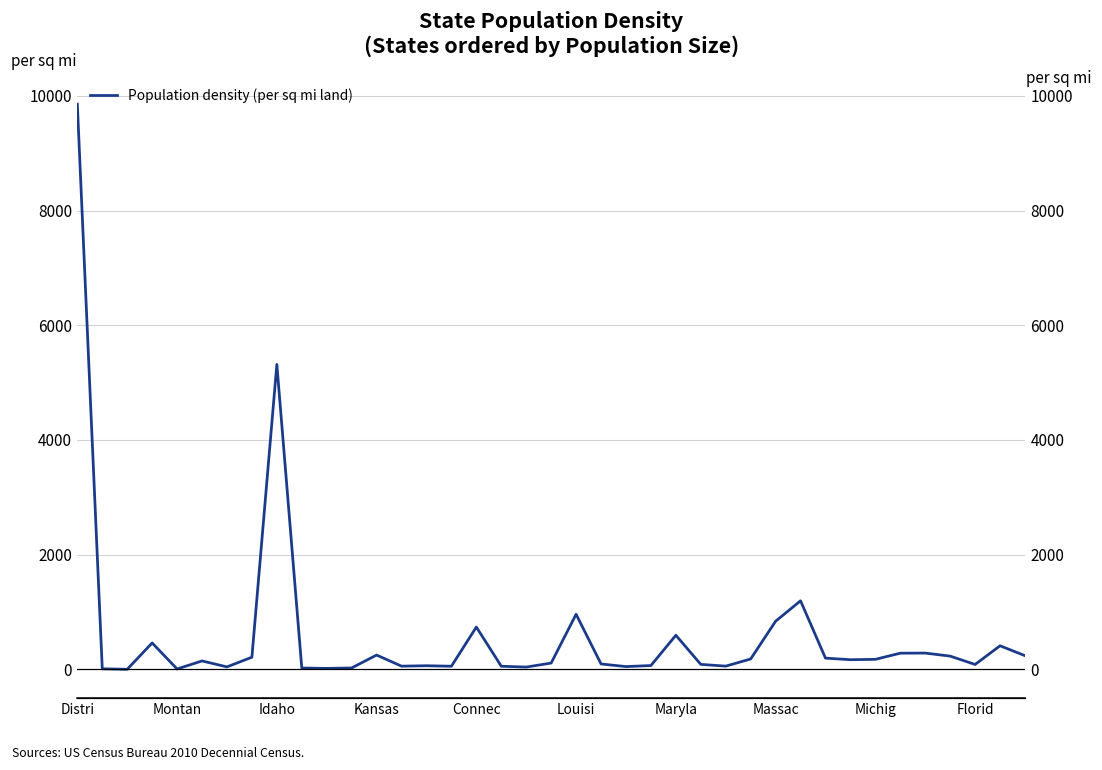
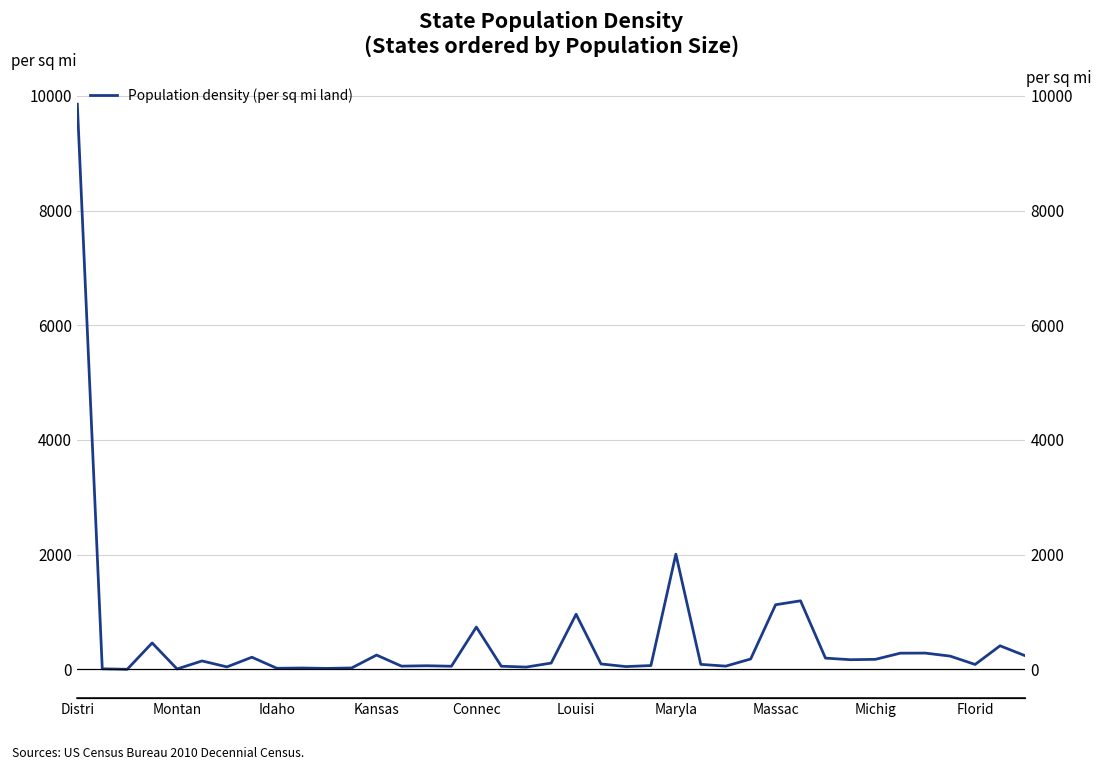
  {
    "Distri": 9900,
    "Montan": 0,
-   "Idaho": 5300,
+   "Idaho": 0,
    "Kansas": 200,
    "Connec": 700,
    "Louisi": 1000,
-   "Maryla": 600,
-   "Massac": 800,
+   "Maryla": 2000,
+   "Massac": 1100,
    "Michig": 200,
    "Florid": 100
  }
